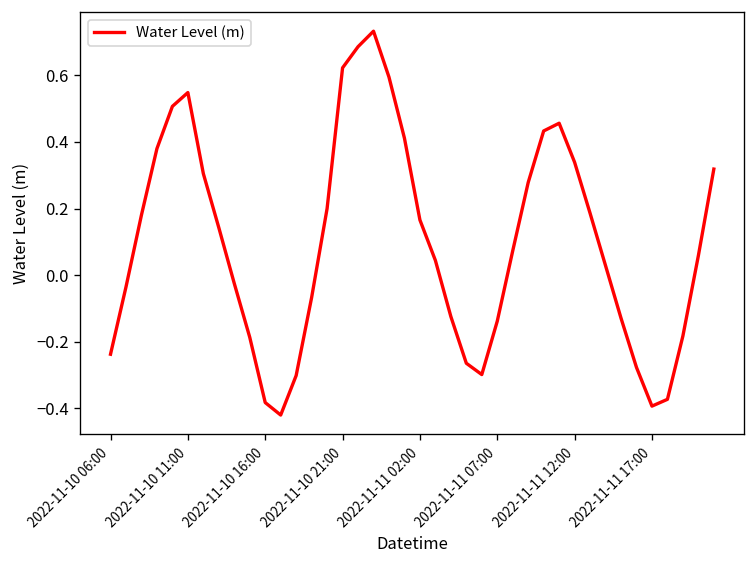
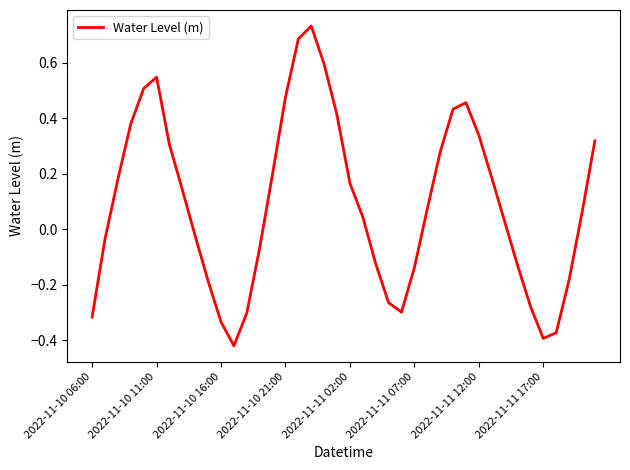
  {
-   "2022-11-10 06:00": -0.24,
+   "2022-11-10 06:00": -0.32,
    "2022-11-10 11:00": 0.55,
-   "2022-11-10 16:00": -0.38,
-   "2022-11-10 21:00": 0.62,
+   "2022-11-10 16:00": -0.33,
+   "2022-11-10 21:00": 0.48,
    "2022-11-11 02:00": 0.17,
    "2022-11-11 07:00": -0.14,
    "2022-11-11 12:00": 0.34,
    "2022-11-11 17:00": -0.39
  }
